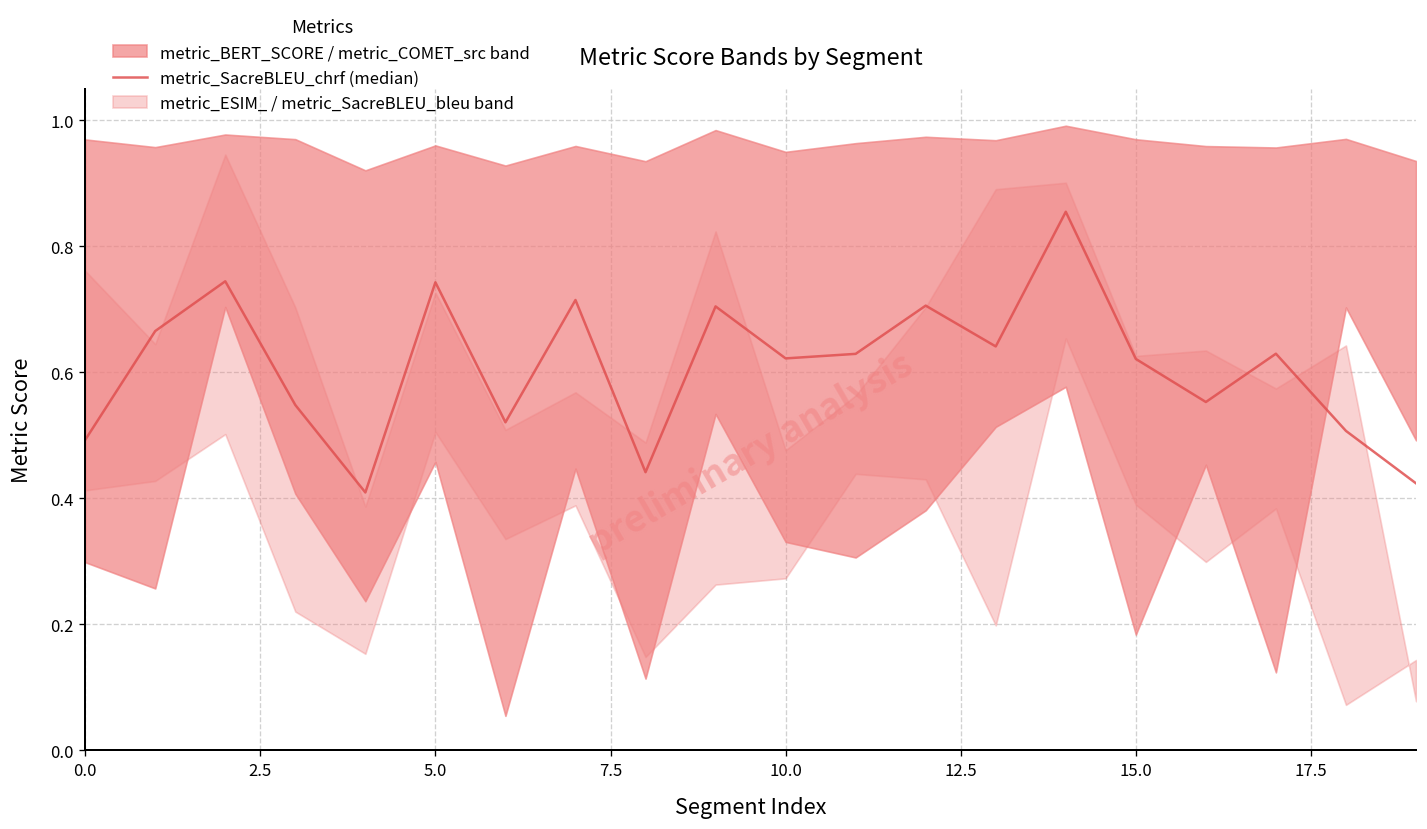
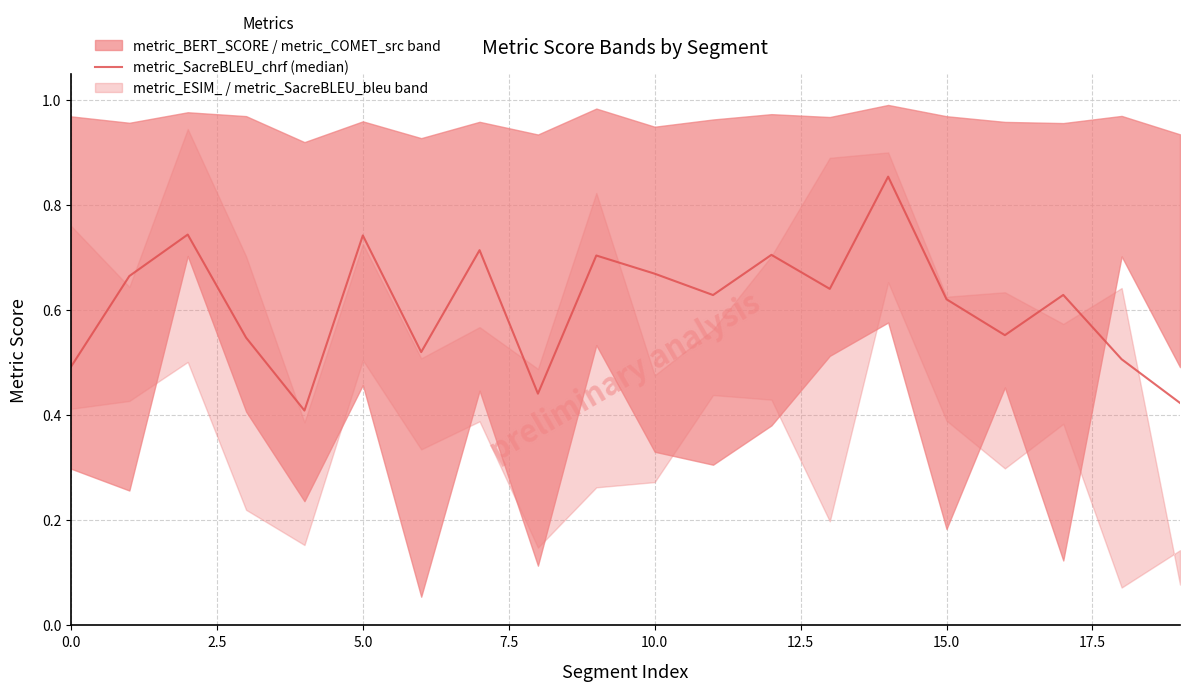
  {
    "metric_SacreBLEU_chrf (median)": {
      "0.0": 0.49,
      "5.0": 0.74,
-     "10.0": 0.62
+     "10.0": 0.67
    }
  }
